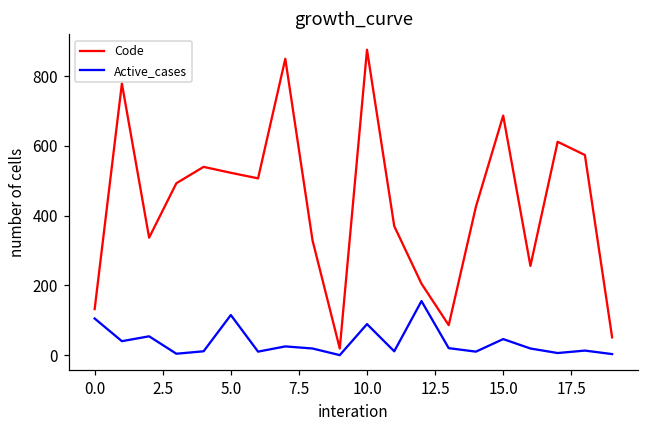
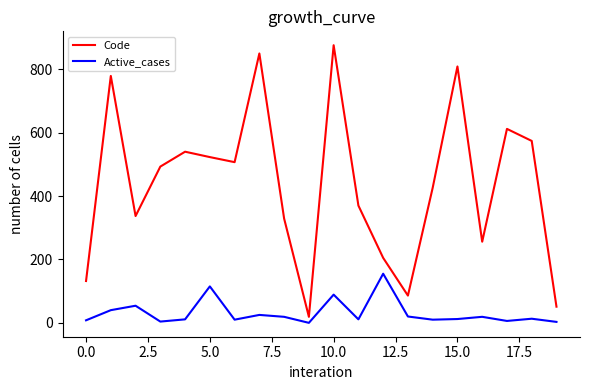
  {
    "Code": {
      "0.0": 130,
      "5.0": 520,
      "10.0": 880,
-     "15.0": 690
+     "15.0": 810
    },
    "Active_cases": {
-     "0.0": 110,
+     "0.0": 10,
      "5.0": 120,
      "10.0": 90,
-     "15.0": 50
+     "15.0": 10
    }
  }
